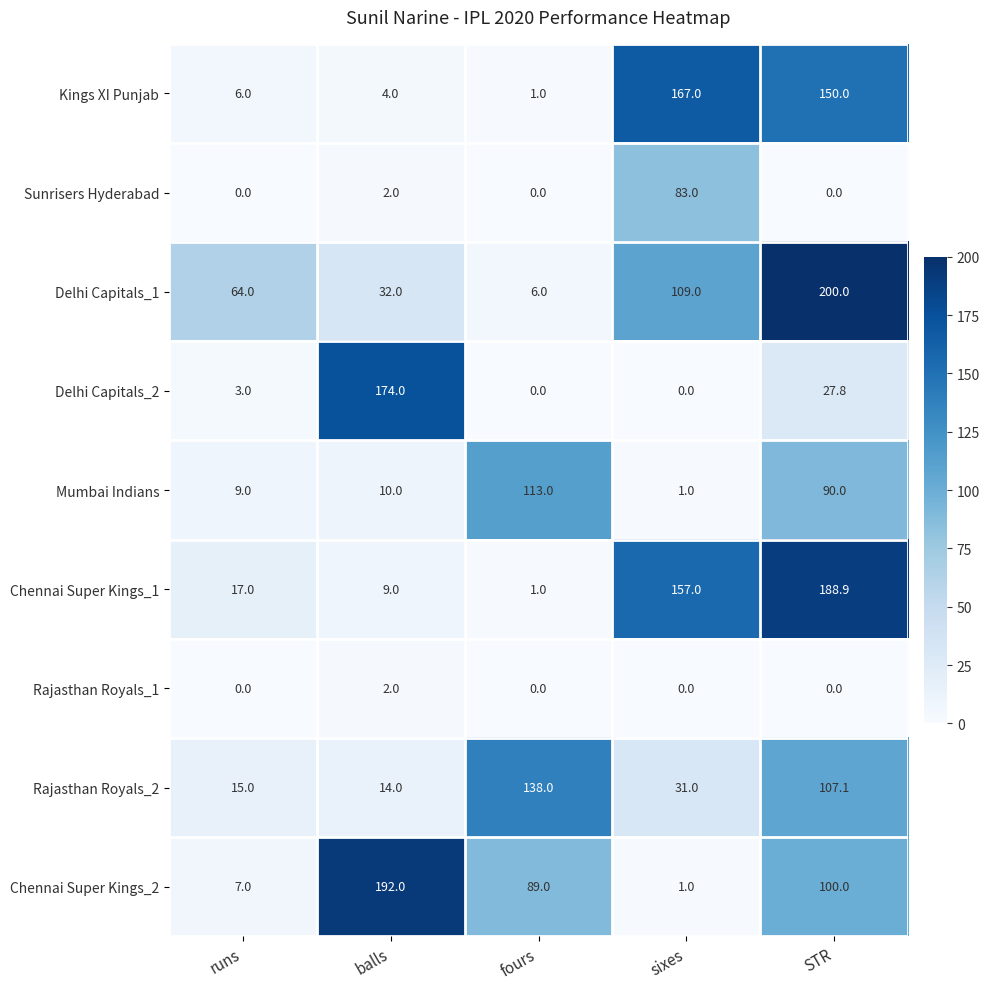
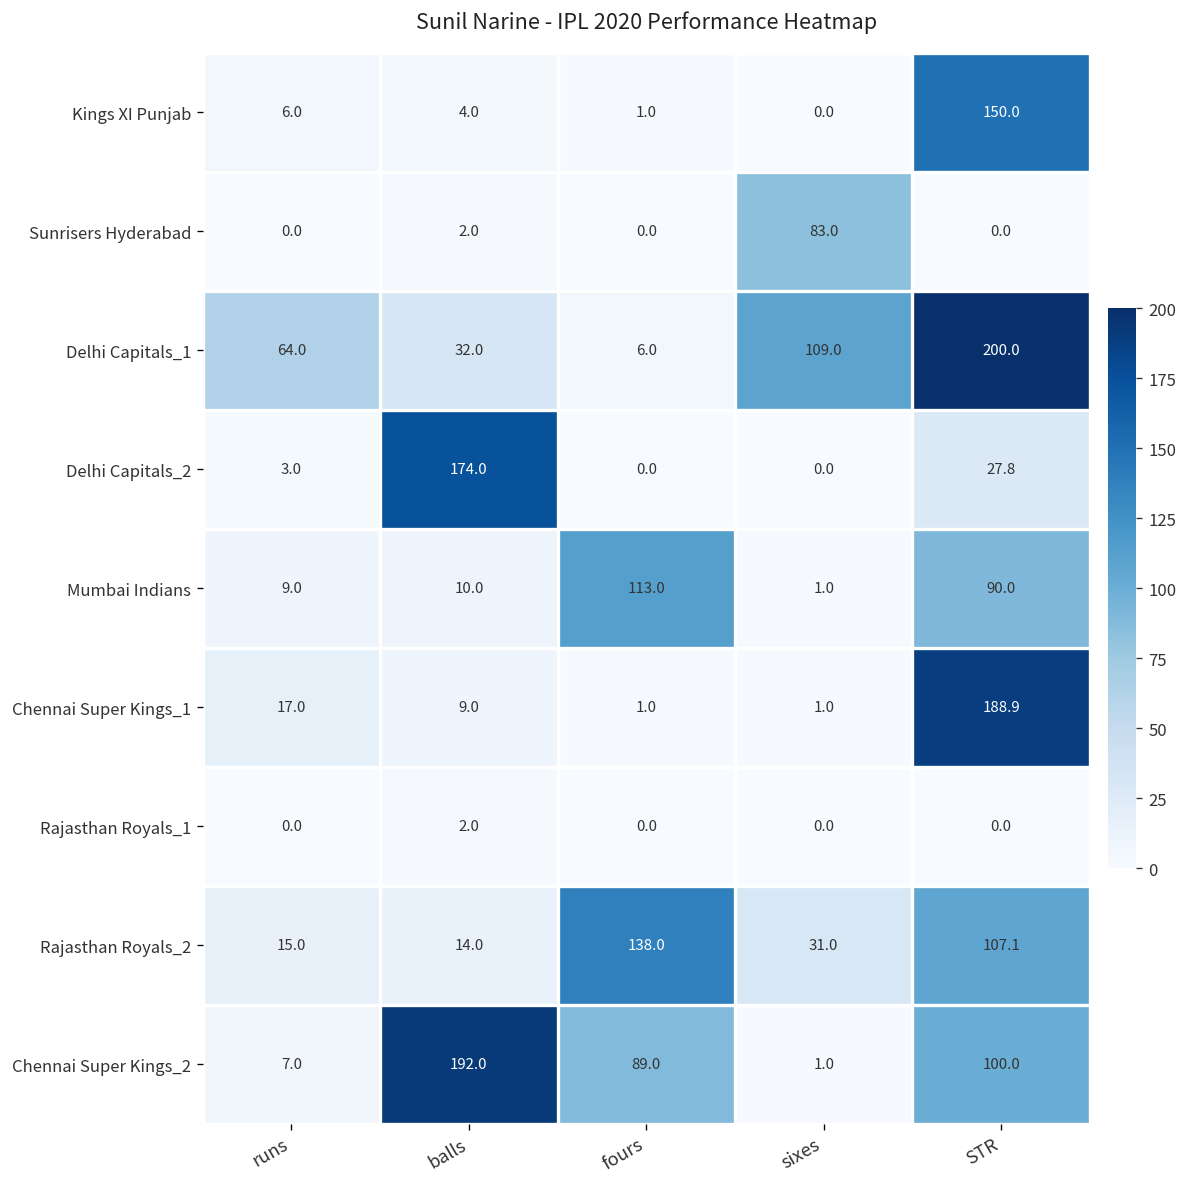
  {
    "Kings XI Punjab": {
      "runs": 6.0,
      "balls": 4.0,
      "fours": 1.0,
-     "sixes": 167.0,
+     "sixes": 0.0,
      "STR": 150.0
    },
    "Sunrisers Hyderabad": {
      "runs": 0.0,
      "balls": 2.0,
      "fours": 0.0,
      "sixes": 83.0,
      "STR": 0.0
    },
    "Delhi Capitals_1": {
      "runs": 64.0,
      "balls": 32.0,
      "fours": 6.0,
      "sixes": 109.0,
      "STR": 200.0
    },
    "Delhi Capitals_2": {
      "runs": 3.0,
      "balls": 174.0,
      "fours": 0.0,
      "sixes": 0.0,
      "STR": 27.8
    },
    "Mumbai Indians": {
      "runs": 9.0,
      "balls": 10.0,
      "fours": 113.0,
      "sixes": 1.0,
      "STR": 90.0
    },
    "Chennai Super Kings_1": {
      "runs": 17.0,
      "balls": 9.0,
      "fours": 1.0,
-     "sixes": 157.0,
+     "sixes": 1.0,
      "STR": 188.9
    },
    "Rajasthan Royals_1": {
      "runs": 0.0,
      "balls": 2.0,
      "fours": 0.0,
      "sixes": 0.0,
      "STR": 0.0
    },
    "Rajasthan Royals_2": {
      "runs": 15.0,
      "balls": 14.0,
      "fours": 138.0,
      "sixes": 31.0,
      "STR": 107.1
    },
    "Chennai Super Kings_2": {
      "runs": 7.0,
      "balls": 192.0,
      "fours": 89.0,
      "sixes": 1.0,
      "STR": 100.0
    }
  }
